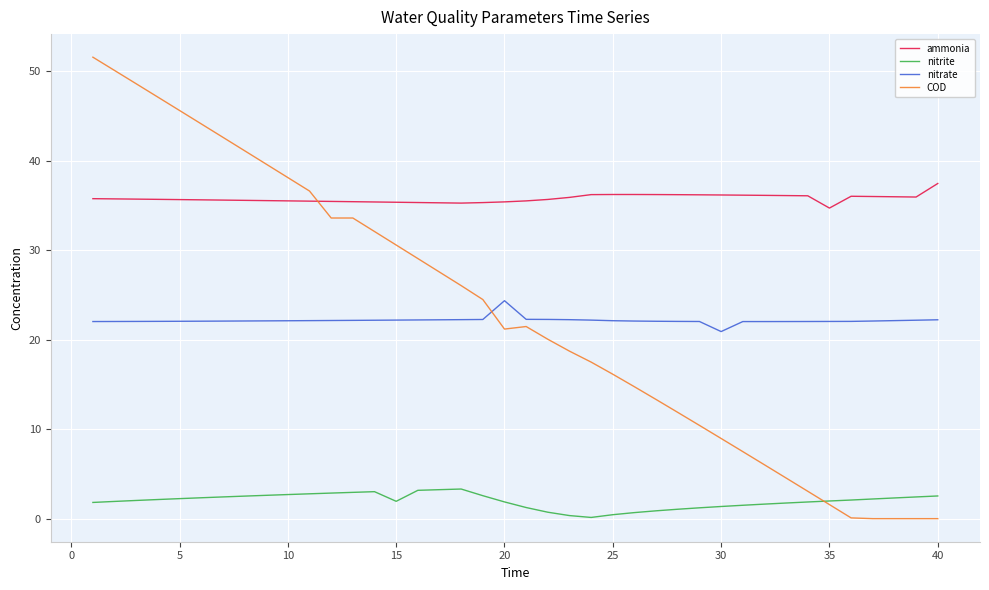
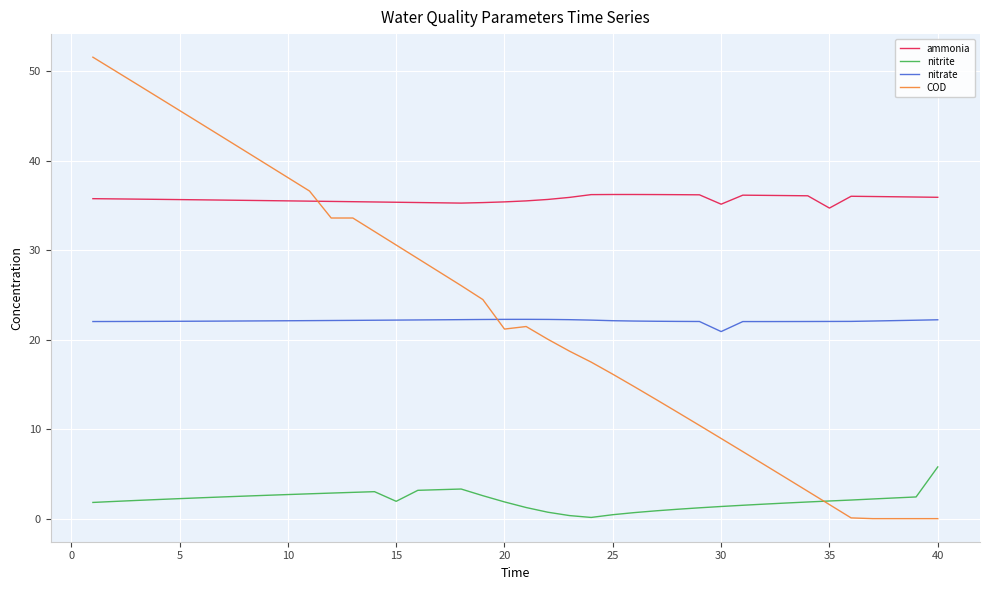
  {
    "ammonia": {
      "5": 36,
      "10": 36,
      "15": 35,
      "20": 35,
      "25": 36,
-     "30": 36,
+     "30": 35,
      "35": 35,
-     "40": 37
+     "40": 36
    },
    "nitrite": {
      "5": 2,
      "10": 3,
      "15": 2,
      "20": 2,
      "25": 0,
      "30": 1,
      "35": 2,
-     "40": 3
+     "40": 6
    },
    "nitrate": {
      "5": 22,
      "10": 22,
      "15": 22,
-     "20": 24,
+     "20": 22,
      "25": 22,
      "30": 21,
      "35": 22,
      "40": 22
    },
    "COD": {
      "5": 46,
      "10": 38,
      "15": 31,
      "20": 21,
      "25": 16,
      "30": 9,
      "35": 2,
      "40": 0
    }
  }
